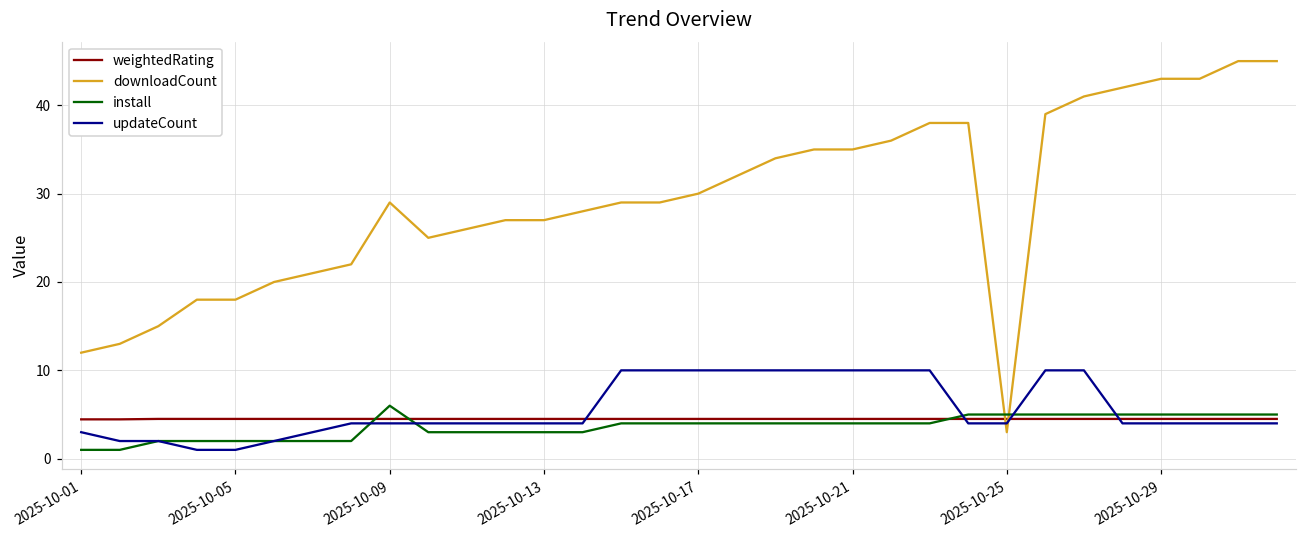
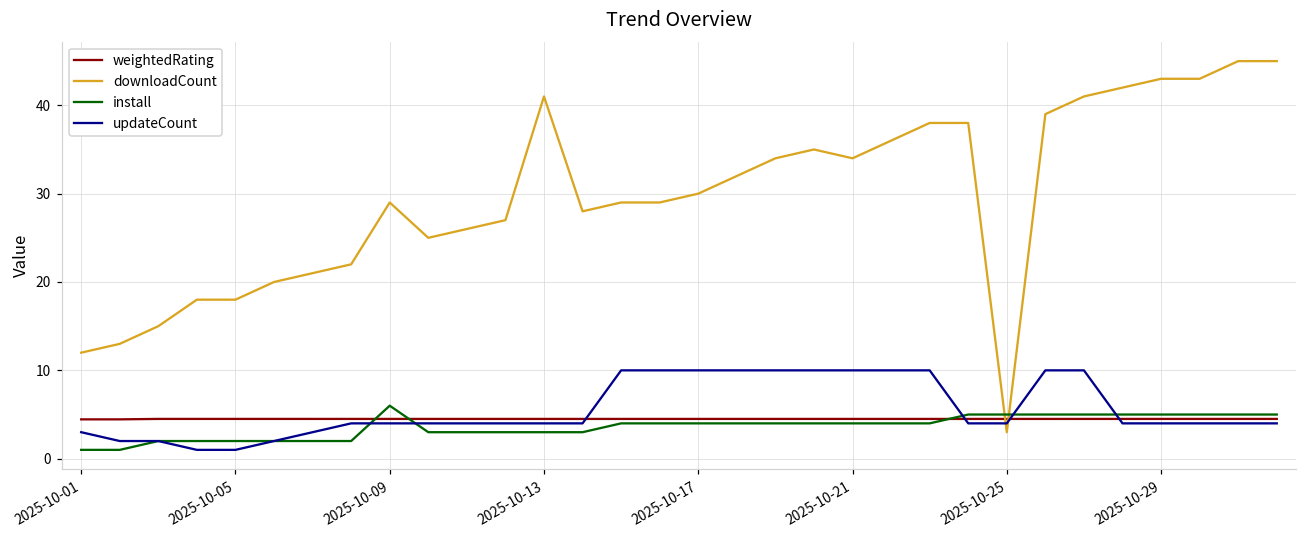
  {
    "weightedRating": {
      "2025-10-01": 4,
      "2025-10-05": 5,
      "2025-10-09": 5,
      "2025-10-13": 5,
      "2025-10-17": 5,
      "2025-10-21": 5,
      "2025-10-25": 5,
      "2025-10-29": 5
    },
    "downloadCount": {
      "2025-10-01": 12,
      "2025-10-05": 18,
      "2025-10-09": 29,
-     "2025-10-13": 27,
+     "2025-10-13": 41,
      "2025-10-17": 30,
-     "2025-10-21": 35,
+     "2025-10-21": 34,
      "2025-10-25": 3,
      "2025-10-29": 43
    },
    "install": {
      "2025-10-01": 1,
      "2025-10-05": 2,
      "2025-10-09": 6,
      "2025-10-13": 3,
      "2025-10-17": 4,
      "2025-10-21": 4,
      "2025-10-25": 5,
      "2025-10-29": 5
    },
    "updateCount": {
      "2025-10-01": 3,
      "2025-10-05": 1,
      "2025-10-09": 4,
      "2025-10-13": 4,
      "2025-10-17": 10,
      "2025-10-21": 10,
      "2025-10-25": 4,
      "2025-10-29": 4
    }
  }
